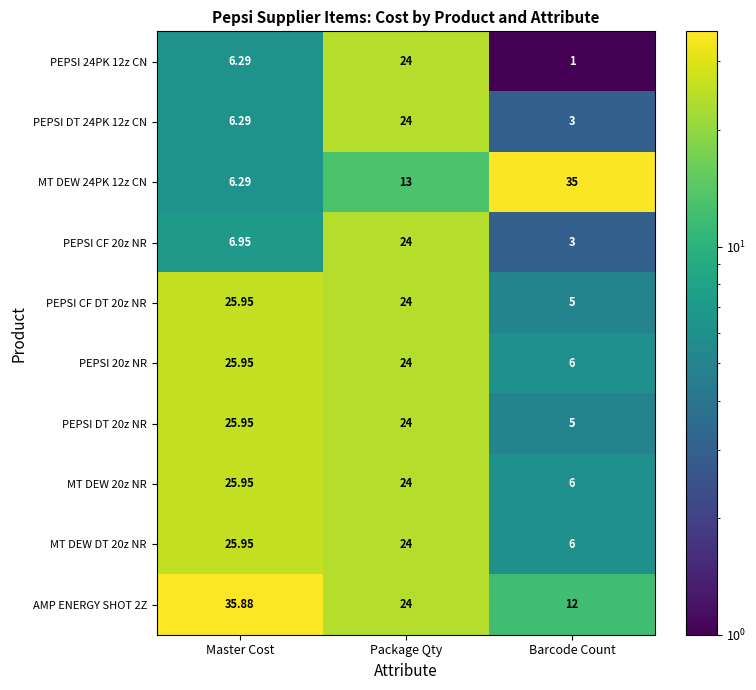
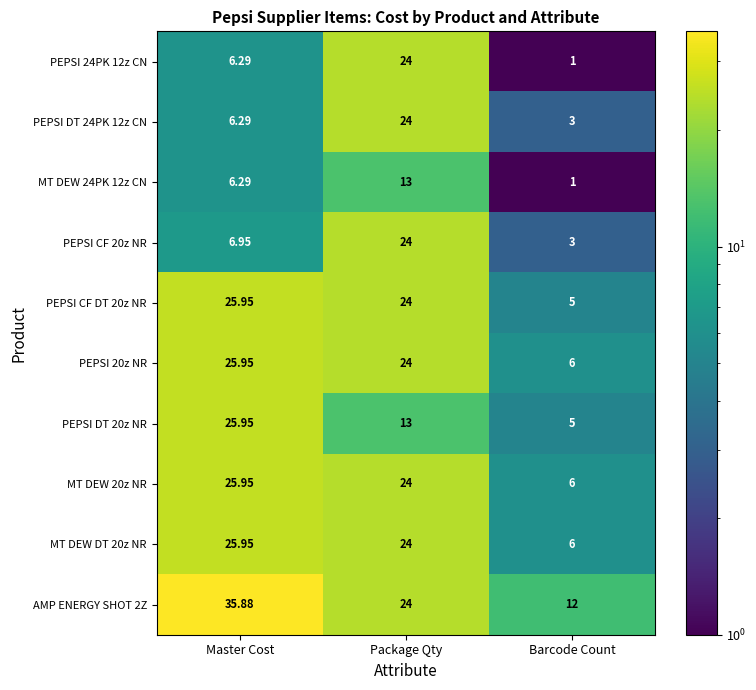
  {
    "PEPSI 24PK 12z CN": {
      "Master Cost": 6.29,
      "Package Qty": 24,
      "Barcode Count": 1
    },
    "PEPSI DT 24PK 12z CN": {
      "Master Cost": 6.29,
      "Package Qty": 24,
      "Barcode Count": 3
    },
    "MT DEW 24PK 12z CN": {
      "Master Cost": 6.29,
      "Package Qty": 13,
-     "Barcode Count": 35
+     "Barcode Count": 1
    },
    "PEPSI CF 20z NR": {
      "Master Cost": 6.95,
      "Package Qty": 24,
      "Barcode Count": 3
    },
    "PEPSI CF DT 20z NR": {
      "Master Cost": 25.95,
      "Package Qty": 24,
      "Barcode Count": 5
    },
    "PEPSI 20z NR": {
      "Master Cost": 25.95,
      "Package Qty": 24,
      "Barcode Count": 6
    },
    "PEPSI DT 20z NR": {
      "Master Cost": 25.95,
-     "Package Qty": 24,
+     "Package Qty": 13,
      "Barcode Count": 5
    },
    "MT DEW 20z NR": {
      "Master Cost": 25.95,
      "Package Qty": 24,
      "Barcode Count": 6
    },
    "MT DEW DT 20z NR": {
      "Master Cost": 25.95,
      "Package Qty": 24,
      "Barcode Count": 6
    },
    "AMP ENERGY SHOT 2Z": {
      "Master Cost": 35.88,
      "Package Qty": 24,
      "Barcode Count": 12
    }
  }
